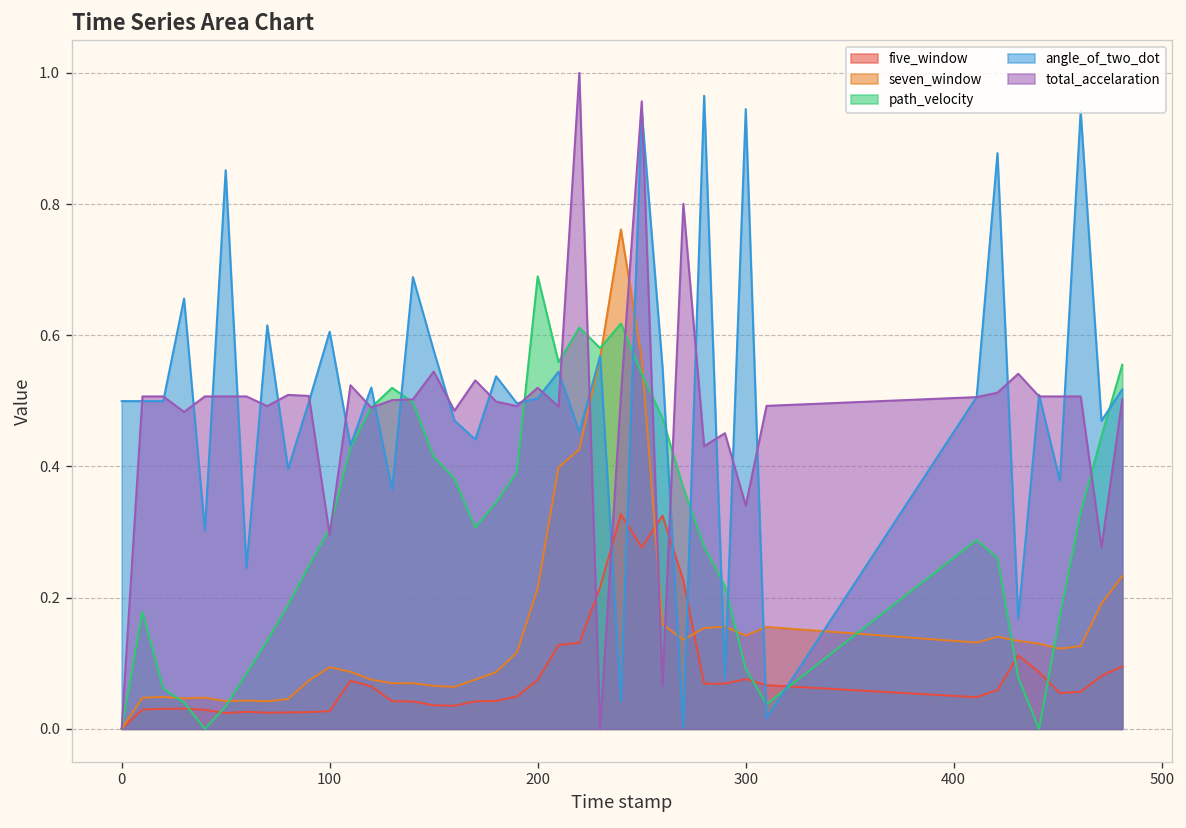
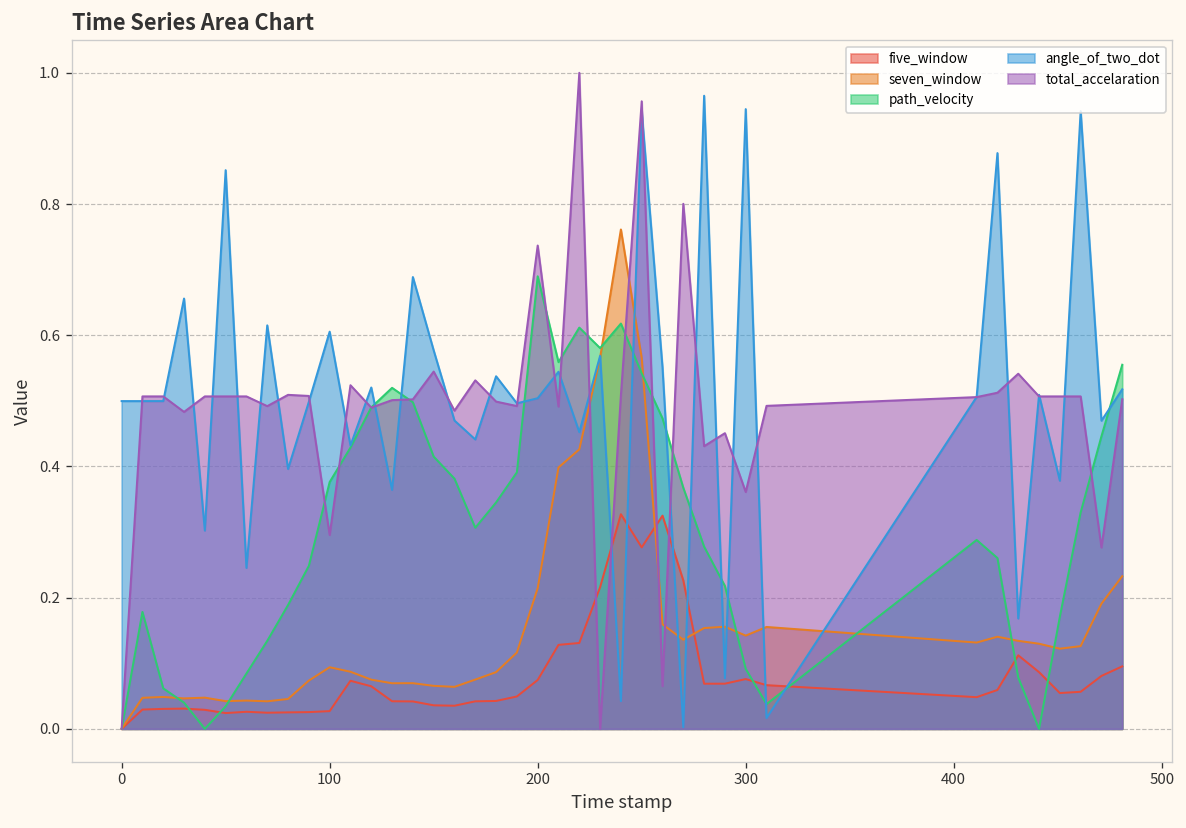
  {
    "path_velocity": {
-     "100": 0.31,
+     "100": 0.38,
      "200": 0.69,
      "300": 0.09
    },
    "angle_of_two_dot": {
      "0": 0.50,
      "100": 0.61,
      "200": 0.50,
      "300": 0.94
    },
    "total_accelaration": {
      "100": 0.30,
-     "200": 0.52,
-     "300": 0.34
+     "200": 0.74,
+     "300": 0.36
    }
  }
